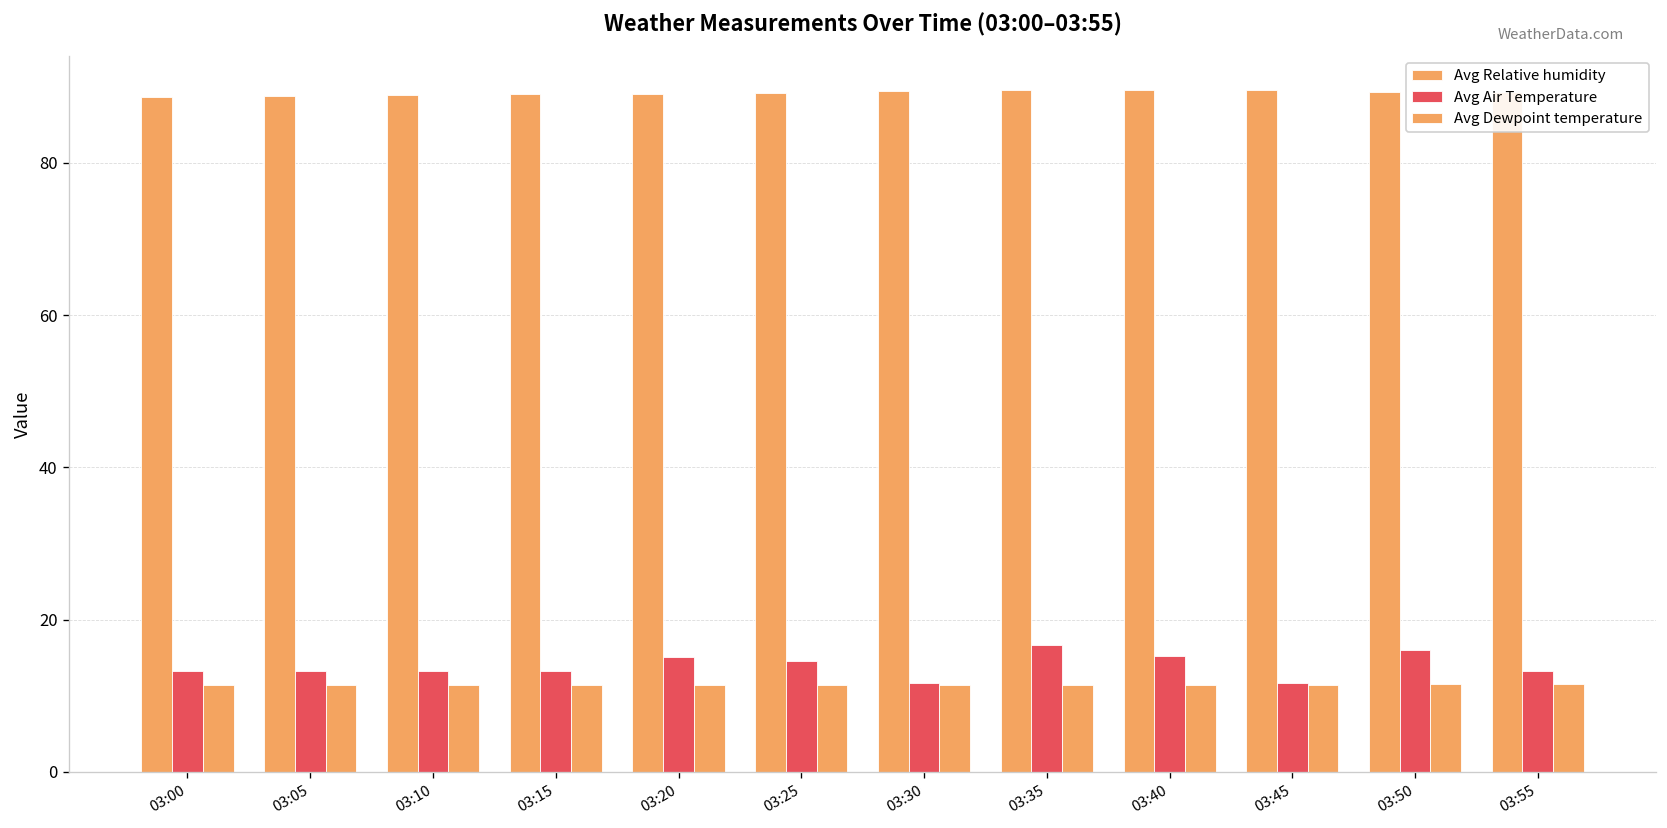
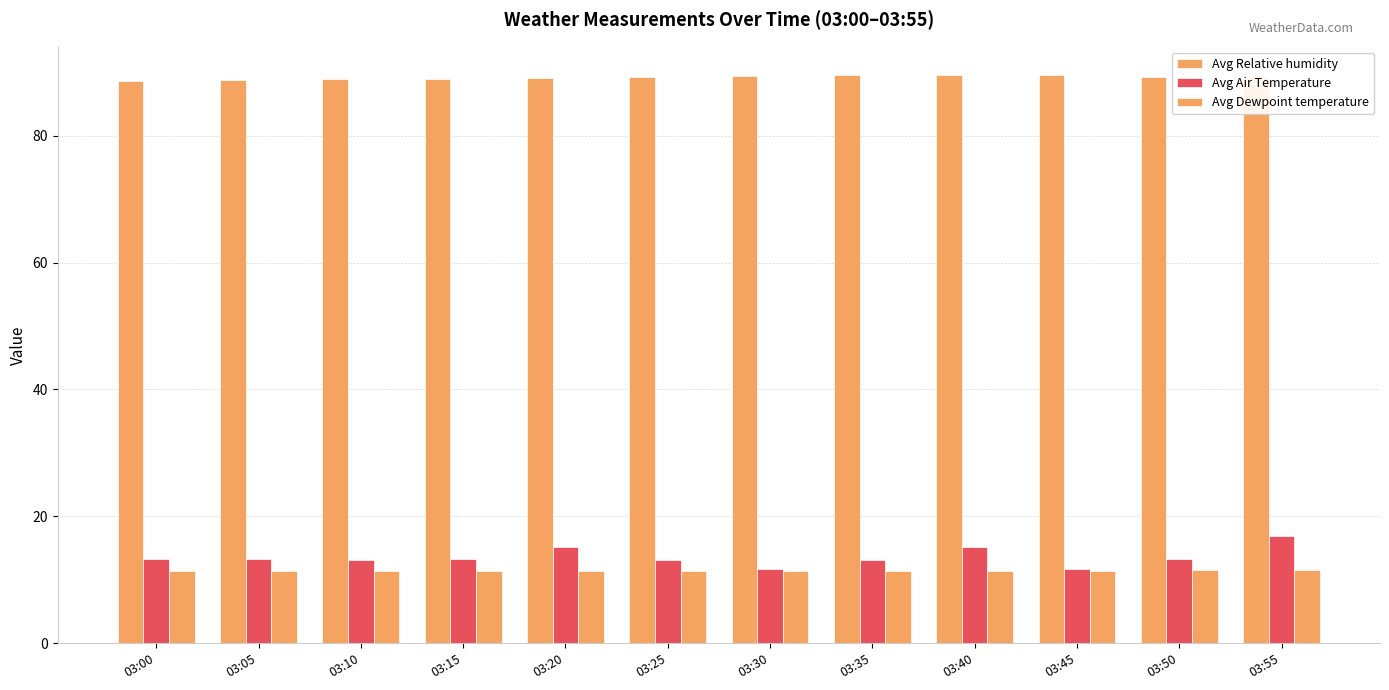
  {
    "Avg Air Temperature": {
      "03:00": 13,
      "03:05": 13,
      "03:10": 13,
      "03:15": 13,
      "03:20": 15,
-     "03:25": 15,
+     "03:25": 13,
      "03:30": 12,
-     "03:35": 17,
+     "03:35": 13,
      "03:40": 15,
      "03:45": 12,
-     "03:50": 16,
-     "03:55": 13
+     "03:50": 13,
+     "03:55": 17
    }
  }
